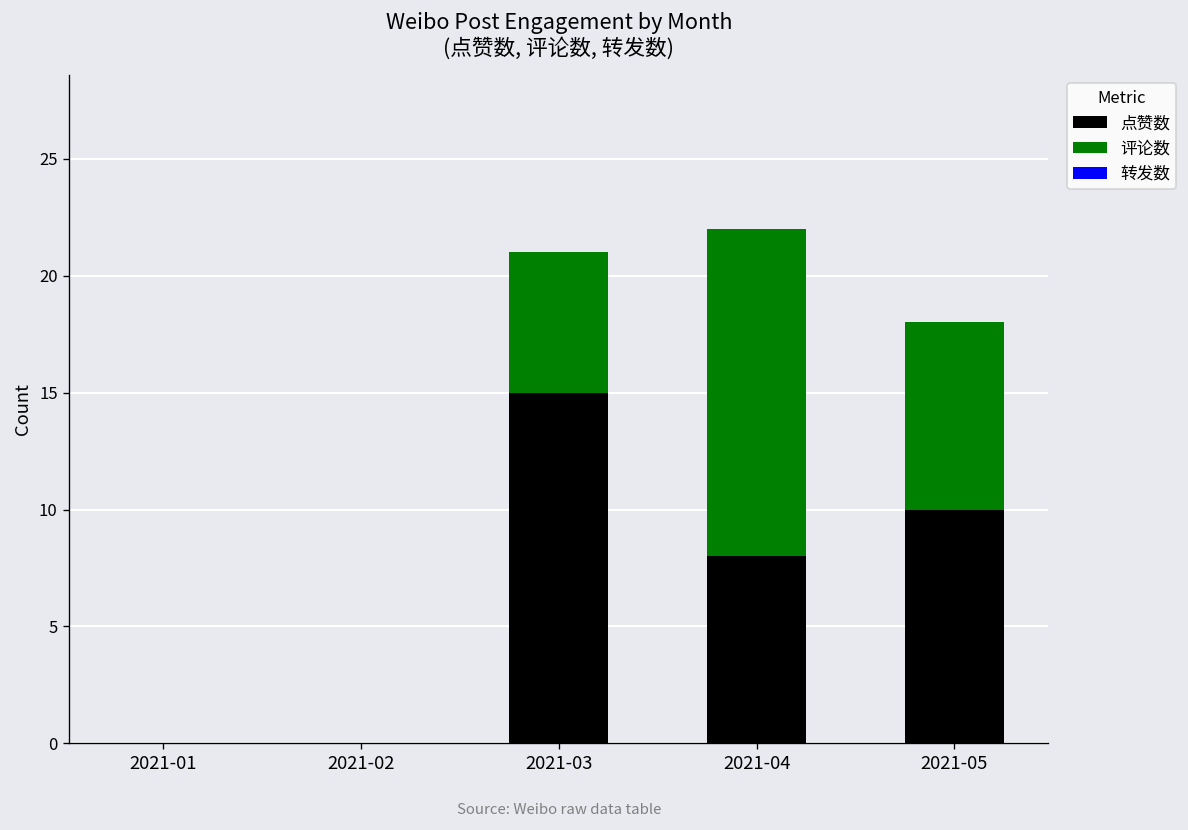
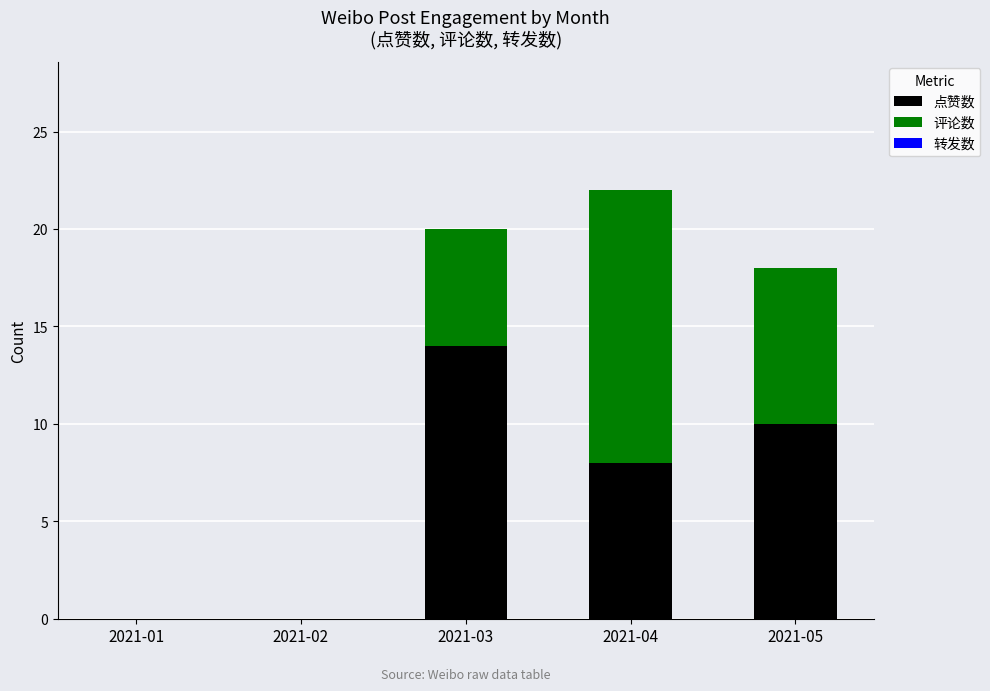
  {
    "点赞数": {
      "2021-01": 0,
      "2021-02": 0,
-     "2021-03": 15,
+     "2021-03": 14,
      "2021-04": 8,
      "2021-05": 10
    },
    "转发数": {
      "2021-01": 0,
      "2021-02": 0
    }
  }
